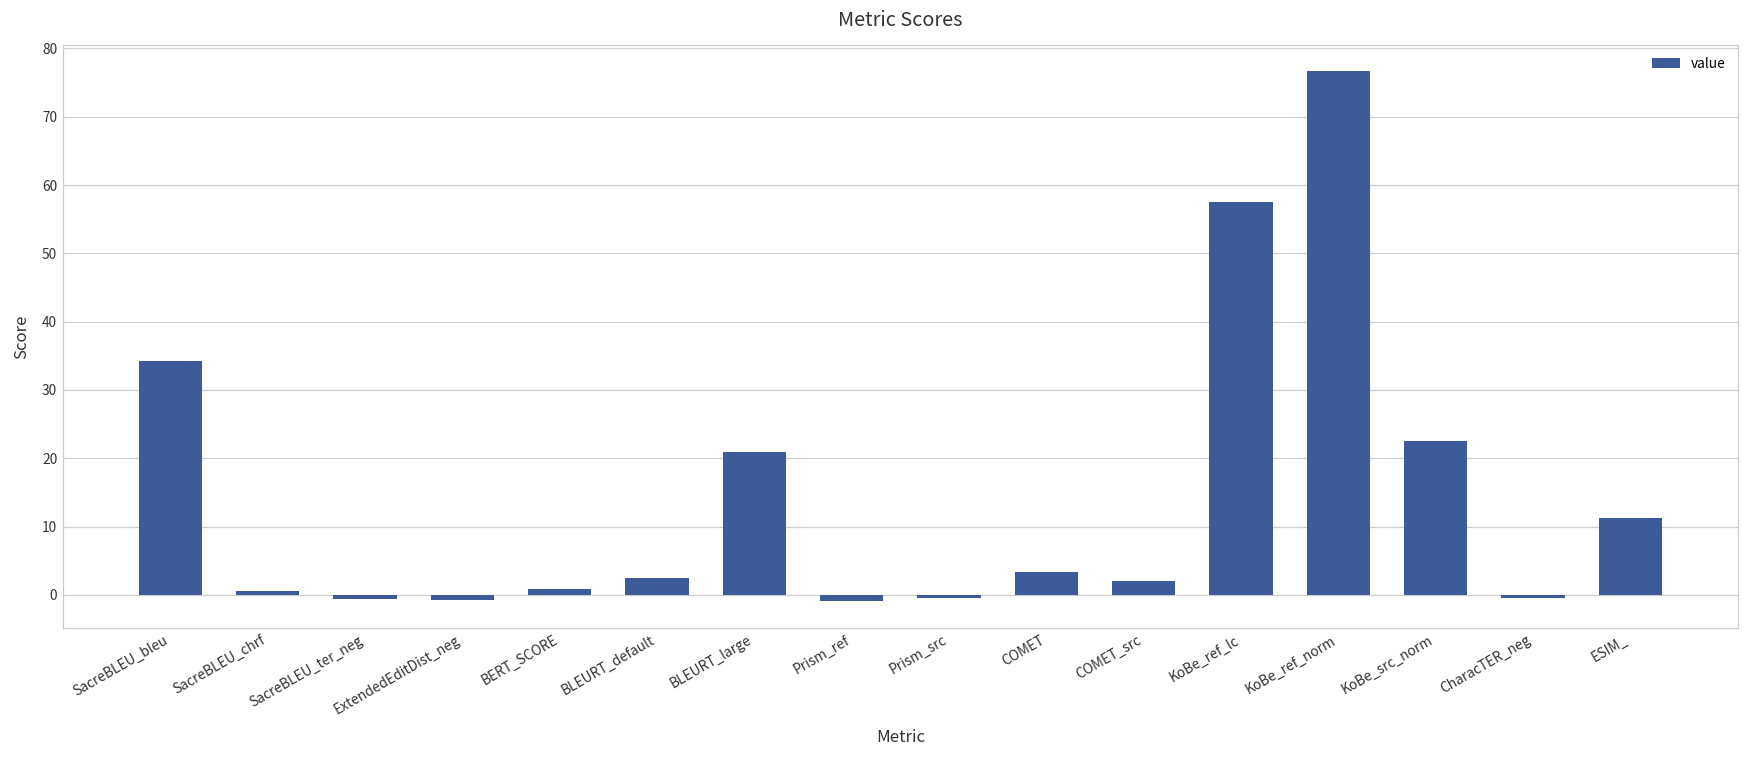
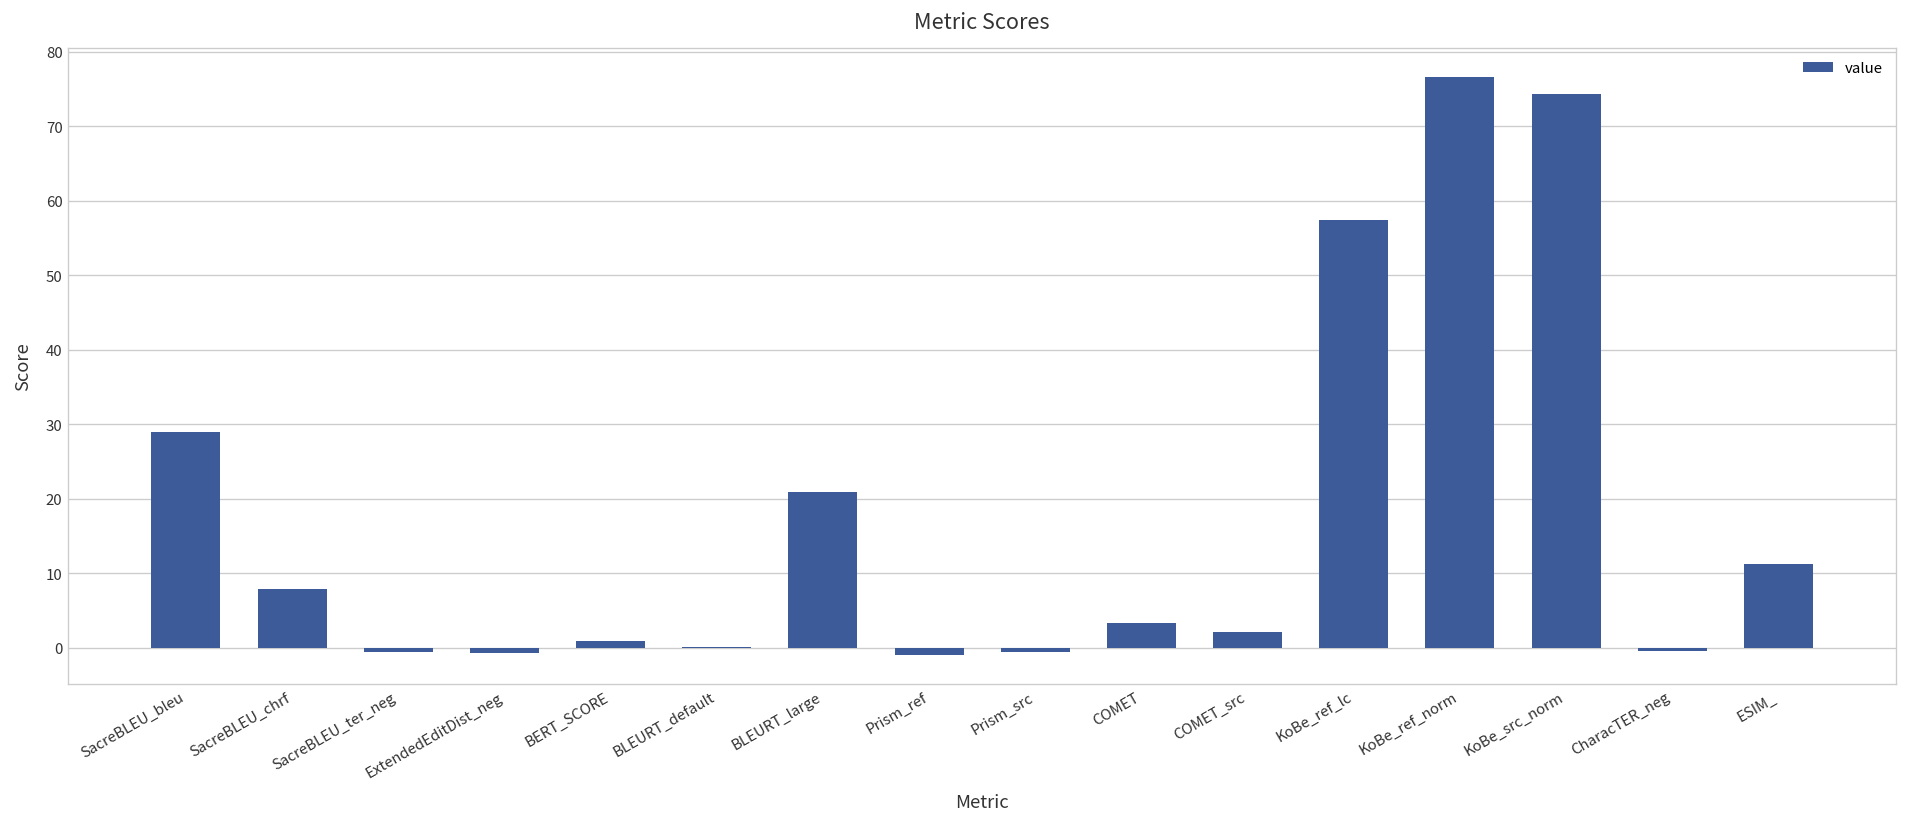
  {
-   "SacreBLEU_bleu": 34,
-   "SacreBLEU_chrf": 1,
+   "SacreBLEU_bleu": 29,
+   "SacreBLEU_chrf": 8,
    "SacreBLEU_ter_neg": -1,
    "ExtendedEditDist_neg": -1,
    "BERT_SCORE": 1,
-   "BLEURT_default": 2,
+   "BLEURT_default": 0,
    "BLEURT_large": 21,
    "Prism_ref": -1,
    "Prism_src": -1,
    "COMET": 3,
    "COMET_src": 2,
    "KoBe_ref_lc": 57,
    "KoBe_ref_norm": 77,
-   "KoBe_src_norm": 23,
+   "KoBe_src_norm": 74,
    "ESIM_": 11
  }
